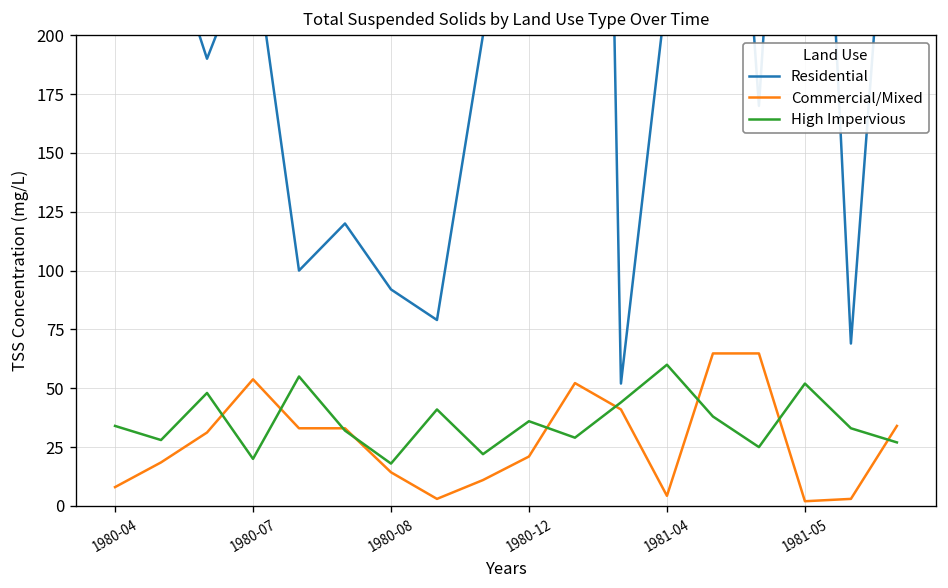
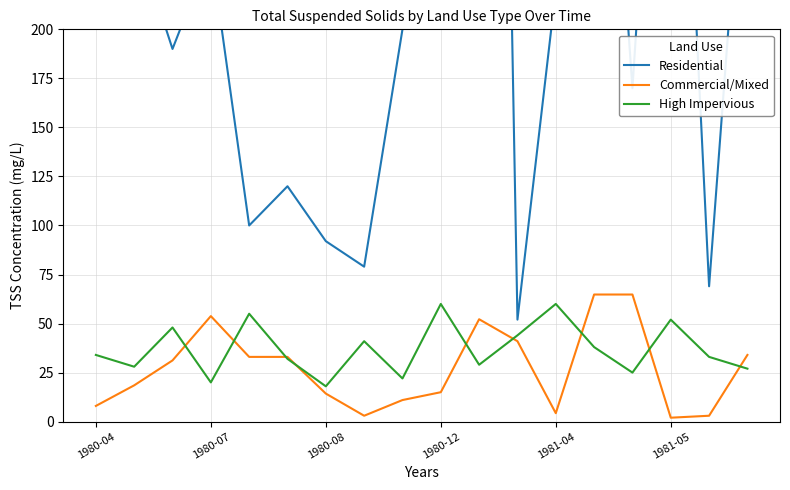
  {
    "Commercial/Mixed": {
      "1980-04": 8,
-     "1980-12": 21
+     "1980-12": 15
    },
    "High Impervious": {
      "1980-04": 34,
-     "1980-12": 36
+     "1980-12": 60
    }
  }
